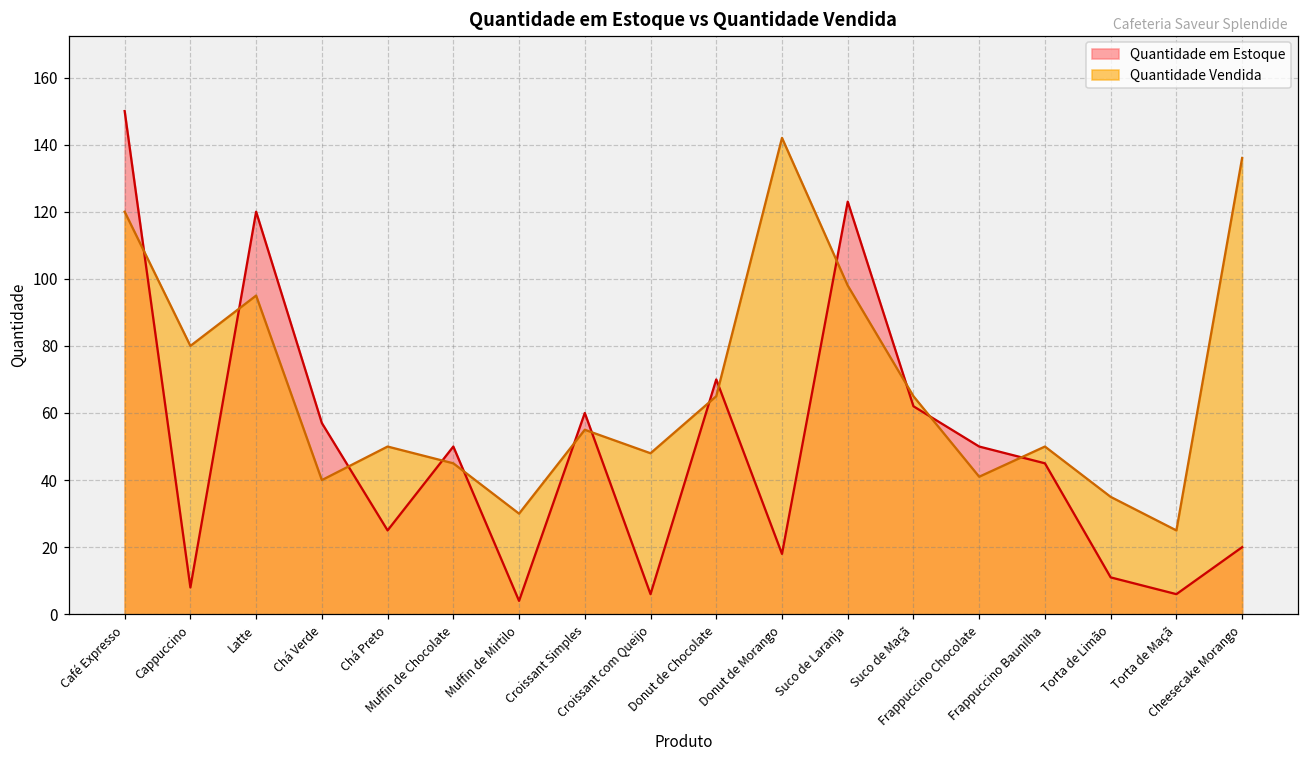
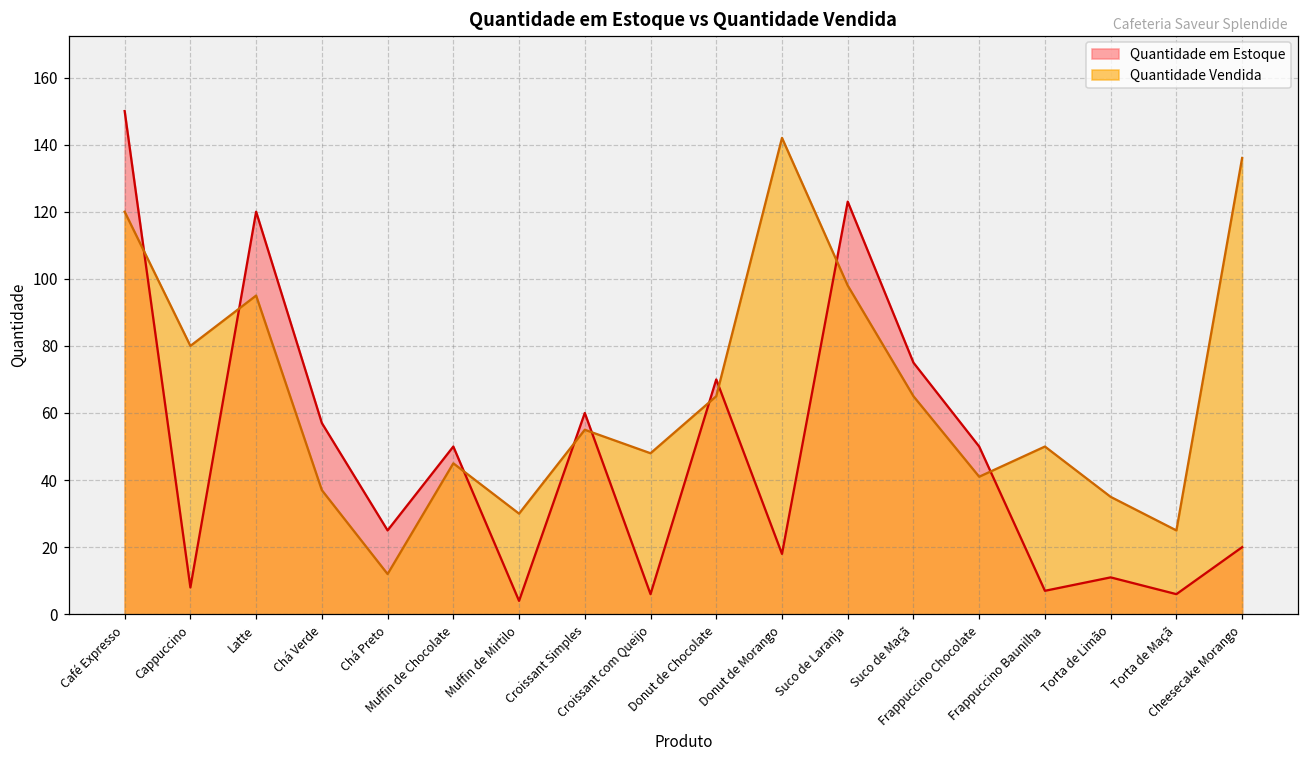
  {
    "Quantidade em Estoque": {
      "Café Expresso": 150,
      "Cappuccino": 8,
      "Latte": 120,
      "Chá Verde": 57,
      "Chá Preto": 25,
      "Muffin de Chocolate": 50,
      "Muffin de Mirtilo": 4,
      "Croissant Simples": 60,
      "Croissant com Queijo": 6,
      "Donut de Chocolate": 70,
      "Donut de Morango": 18,
      "Suco de Laranja": 123,
-     "Suco de Maçã": 62,
+     "Suco de Maçã": 75,
      "Frappuccino Chocolate": 50,
-     "Frappuccino Baunilha": 45,
+     "Frappuccino Baunilha": 7,
      "Torta de Limão": 11,
      "Torta de Maçã": 6,
      "Cheesecake Morango": 20
    },
    "Quantidade Vendida": {
      "Café Expresso": 120,
      "Cappuccino": 80,
      "Latte": 95,
-     "Chá Verde": 40,
-     "Chá Preto": 50,
+     "Chá Verde": 37,
+     "Chá Preto": 12,
      "Muffin de Chocolate": 45,
      "Muffin de Mirtilo": 30,
      "Croissant Simples": 55,
      "Croissant com Queijo": 48,
      "Donut de Chocolate": 65,
      "Donut de Morango": 142,
      "Suco de Laranja": 98,
      "Suco de Maçã": 65,
      "Frappuccino Chocolate": 41,
      "Frappuccino Baunilha": 50,
      "Torta de Limão": 35,
      "Torta de Maçã": 25,
      "Cheesecake Morango": 136
    }
  }
